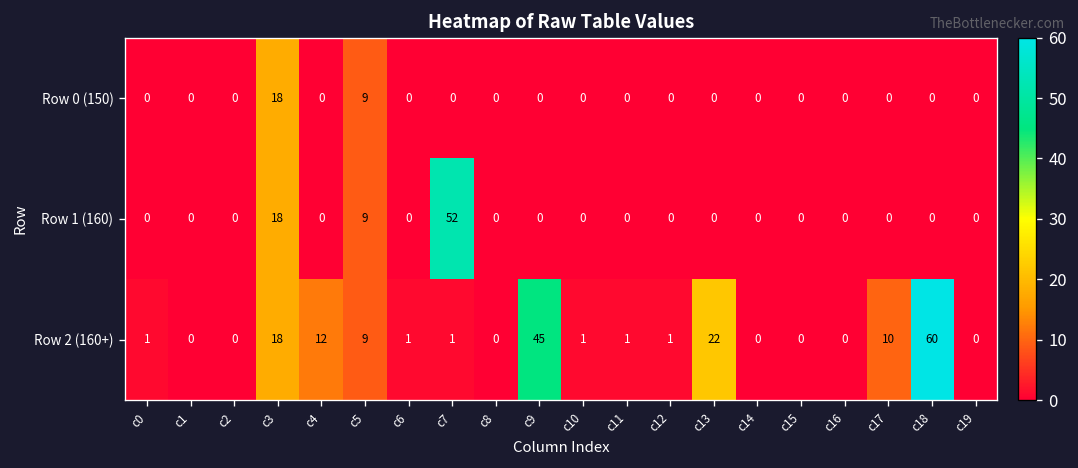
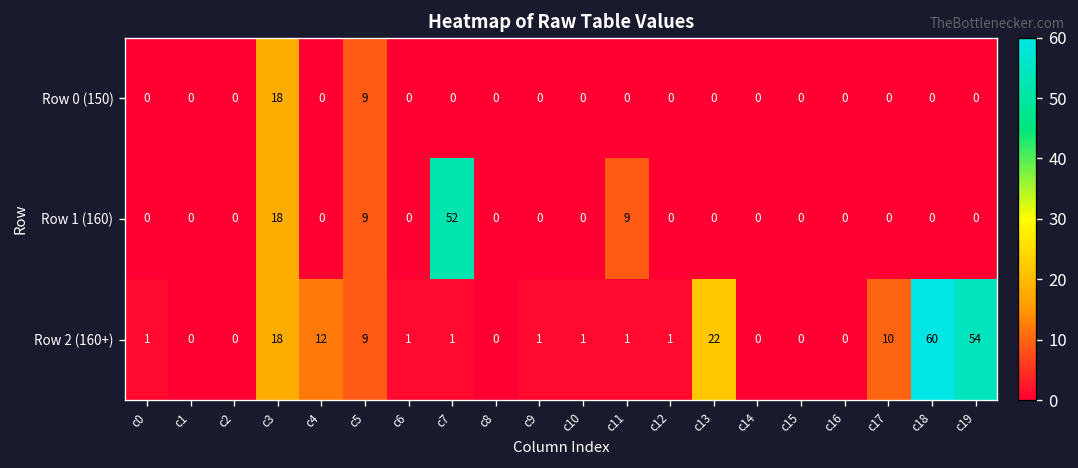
  {
    "Row 0 (150)": {
      "c0": 0,
      "c1": 0,
      "c2": 0,
      "c3": 18,
      "c4": 0,
      "c5": 9,
      "c6": 0,
      "c7": 0,
      "c8": 0,
      "c9": 0,
      "c10": 0,
      "c11": 0,
      "c12": 0,
      "c13": 0,
      "c14": 0,
      "c15": 0,
      "c16": 0,
      "c17": 0,
      "c18": 0,
      "c19": 0
    },
    "Row 1 (160)": {
      "c0": 0,
      "c1": 0,
      "c2": 0,
      "c3": 18,
      "c4": 0,
      "c5": 9,
      "c6": 0,
      "c7": 52,
      "c8": 0,
      "c9": 0,
      "c10": 0,
-     "c11": 0,
+     "c11": 9,
      "c12": 0,
      "c13": 0,
      "c14": 0,
      "c15": 0,
      "c16": 0,
      "c17": 0,
      "c18": 0,
      "c19": 0
    },
    "Row 2 (160+)": {
      "c0": 1,
      "c1": 0,
      "c2": 0,
      "c3": 18,
      "c4": 12,
      "c5": 9,
      "c6": 1,
      "c7": 1,
      "c8": 0,
-     "c9": 45,
+     "c9": 1,
      "c10": 1,
      "c11": 1,
      "c12": 1,
      "c13": 22,
      "c14": 0,
      "c15": 0,
      "c16": 0,
      "c17": 10,
      "c18": 60,
-     "c19": 0
+     "c19": 54
    }
  }
